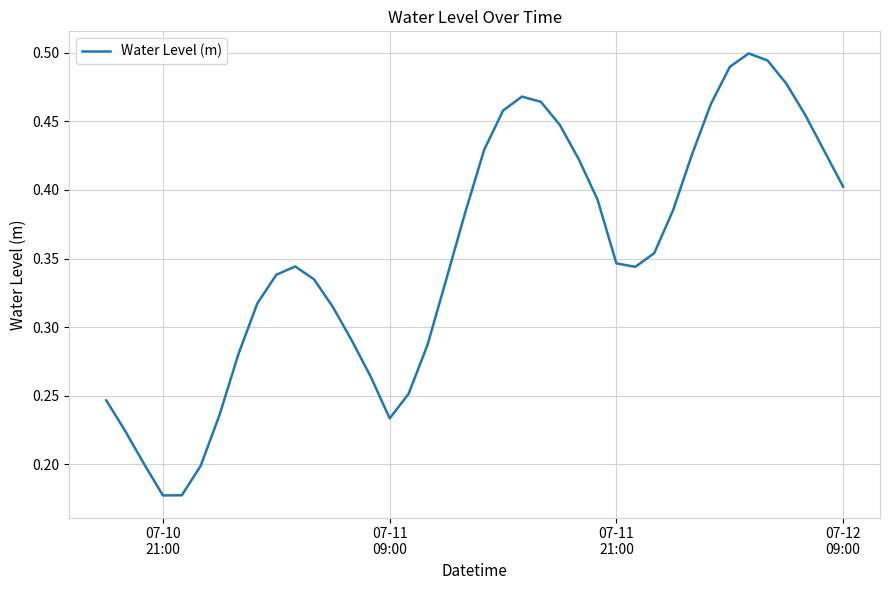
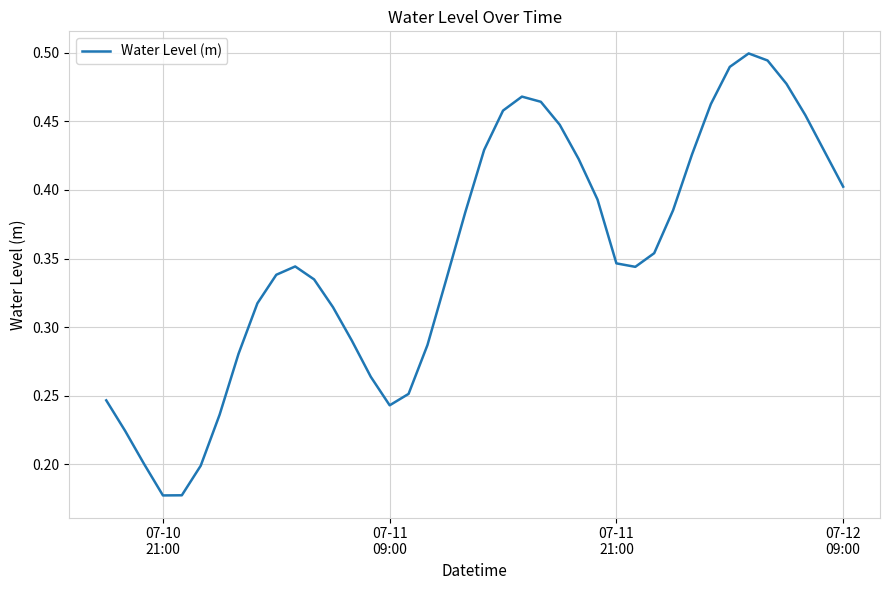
  {
    "07-10 21:00": 0.177,
-   "07-11 09:00": 0.233,
+   "07-11 09:00": 0.243,
    "07-11 21:00": 0.346,
    "07-12 09:00": 0.402
  }
